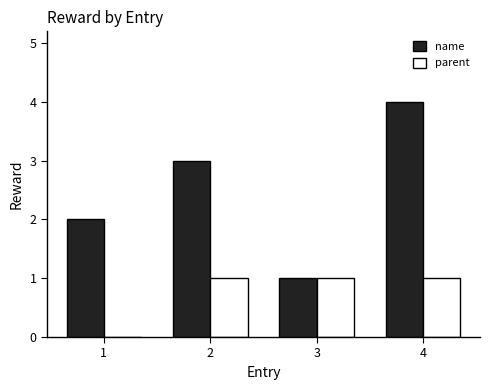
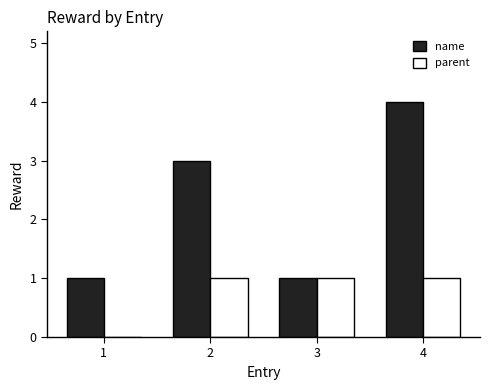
  {
    "name": {
-     "1": 2,
+     "1": 1,
      "2": 3,
      "3": 1,
      "4": 4
    },
    "parent": {
      "1": 0,
      "2": 1,
      "3": 1,
      "4": 1
    }
  }
